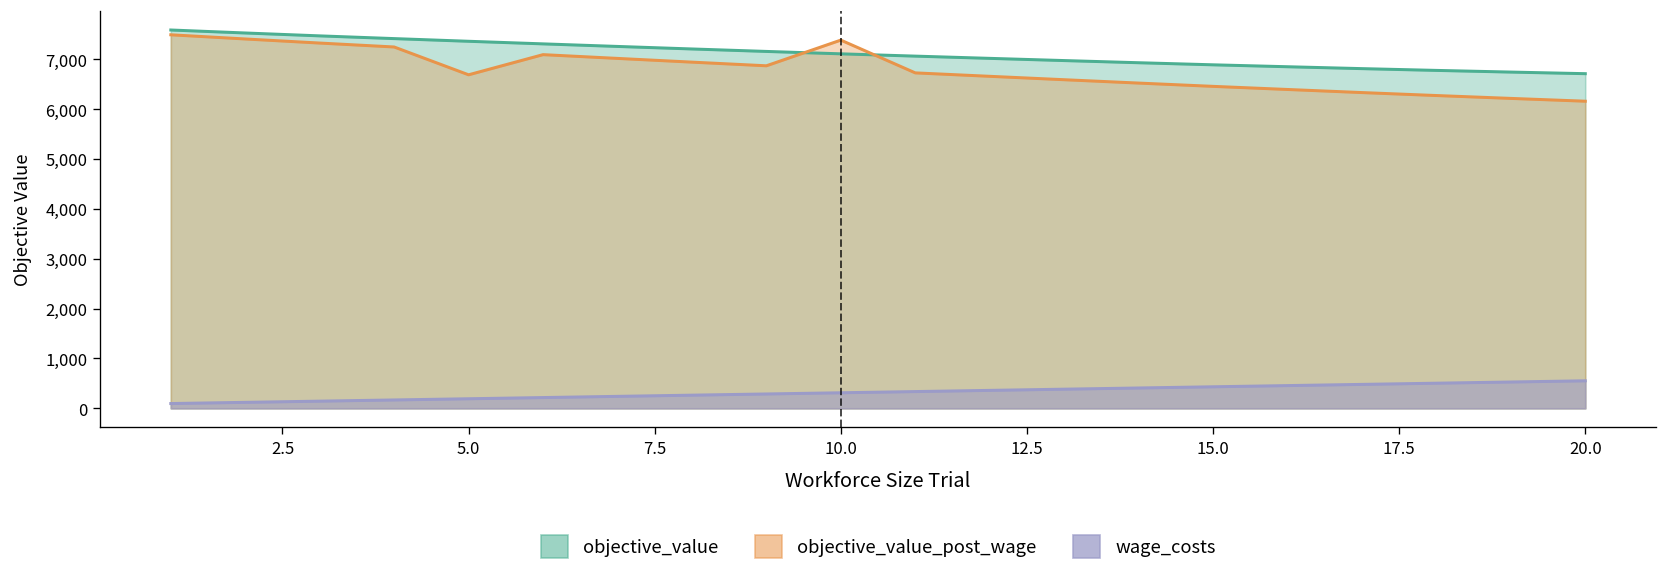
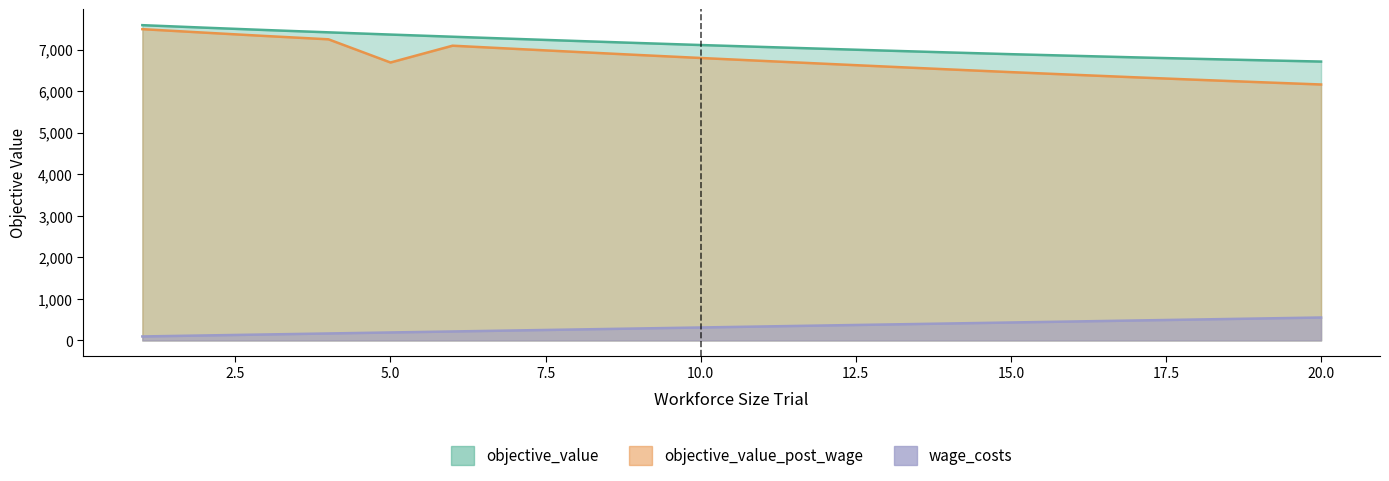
  {
    "objective_value_post_wage": {
      "5.0": "6,700",
-     "10.0": "7,400",
+     "10.0": "6,800",
      "15.0": "6,500",
      "20.0": "6,200"
    }
  }
